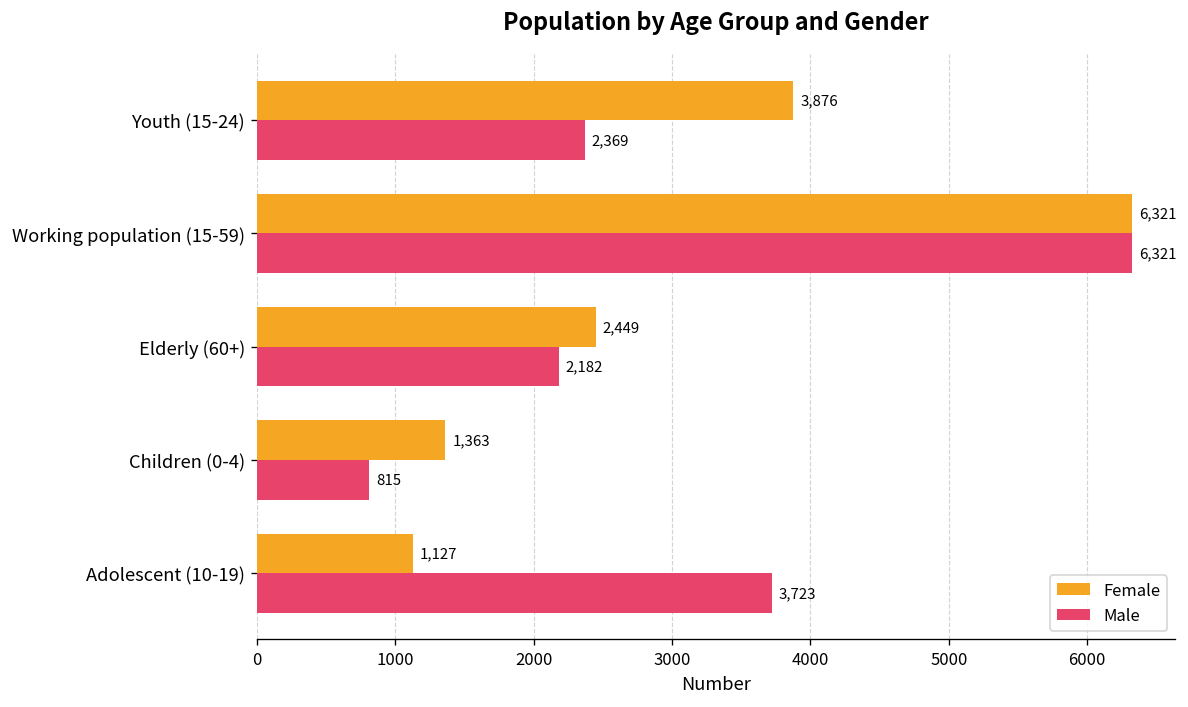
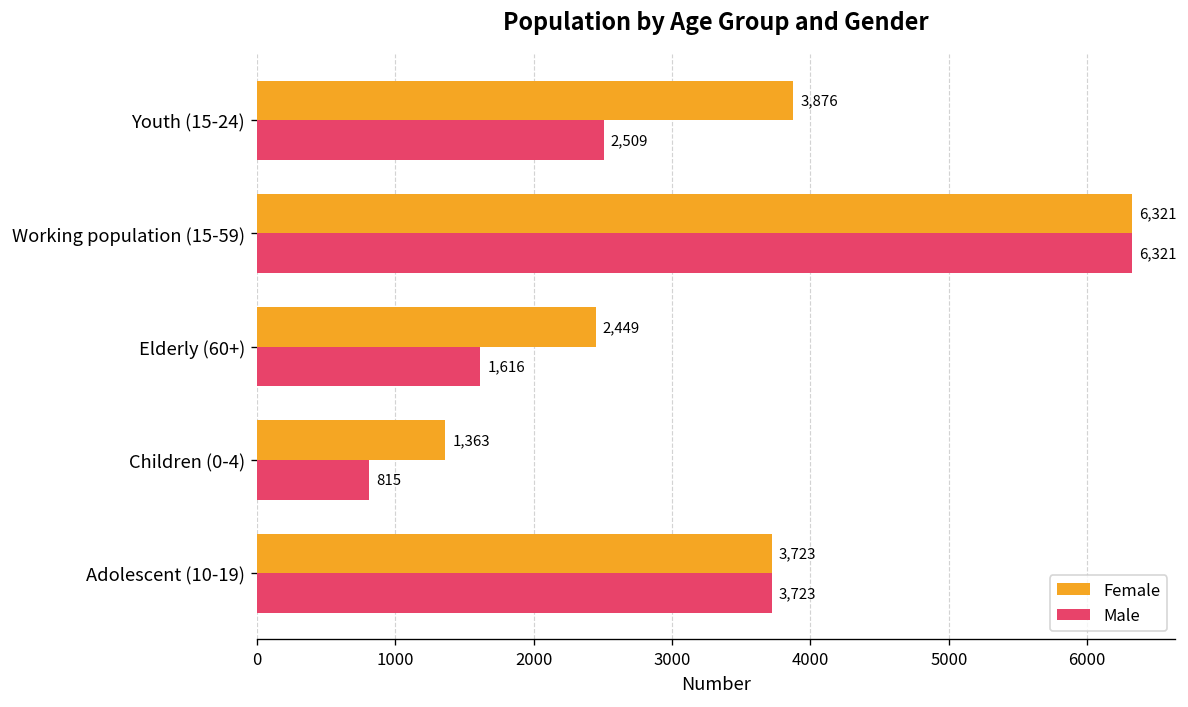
  {
    "Female": {
      "Youth (15-24)": "3,876",
      "Working population (15-59)": "6,321",
      "Elderly (60+)": "2,449",
      "Children (0-4)": "1,363",
-     "Adolescent (10-19)": "1,127"
+     "Adolescent (10-19)": "3,723"
    },
    "Male": {
-     "Youth (15-24)": "2,369",
+     "Youth (15-24)": "2,509",
      "Working population (15-59)": "6,321",
-     "Elderly (60+)": "2,182",
+     "Elderly (60+)": "1,616",
      "Children (0-4)": "815",
      "Adolescent (10-19)": "3,723"
    }
  }
